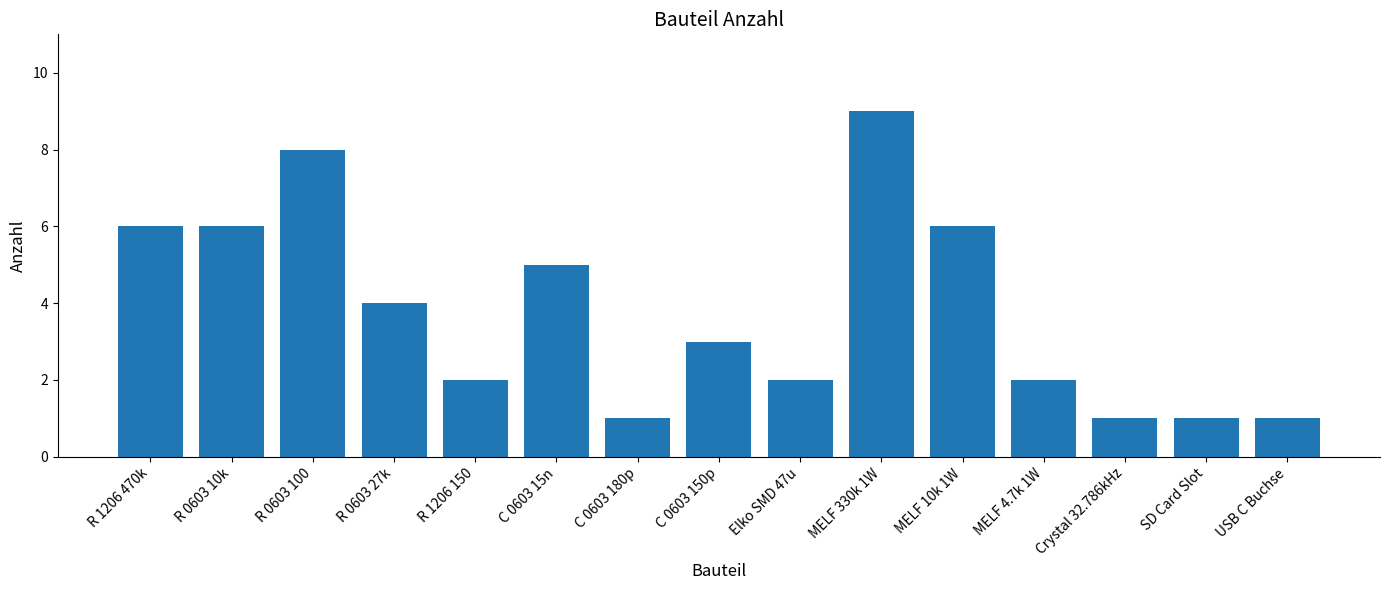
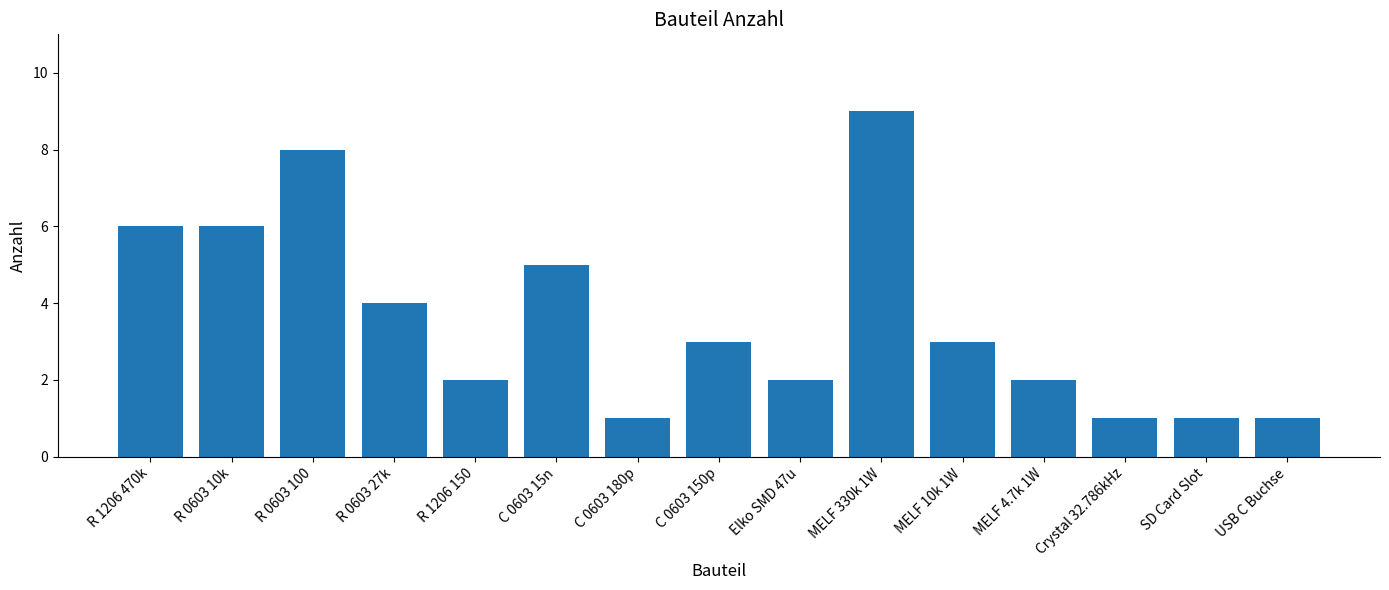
  {
    "R 1206 470k": 6,
    "R 0603 10k": 6,
    "R 0603 100": 8,
    "R 0603 27k": 4,
    "R 1206 150": 2,
    "C 0603 15n": 5,
    "C 0603 180p": 1,
    "C 0603 150p": 3,
    "Elko SMD 47u": 2,
    "MELF 330k 1W": 9,
-   "MELF 10k 1W": 6,
+   "MELF 10k 1W": 3,
    "MELF 4.7k 1W": 2,
    "Crystal 32.786kHz": 1,
    "SD Card Slot": 1,
    "USB C Buchse": 1
  }
